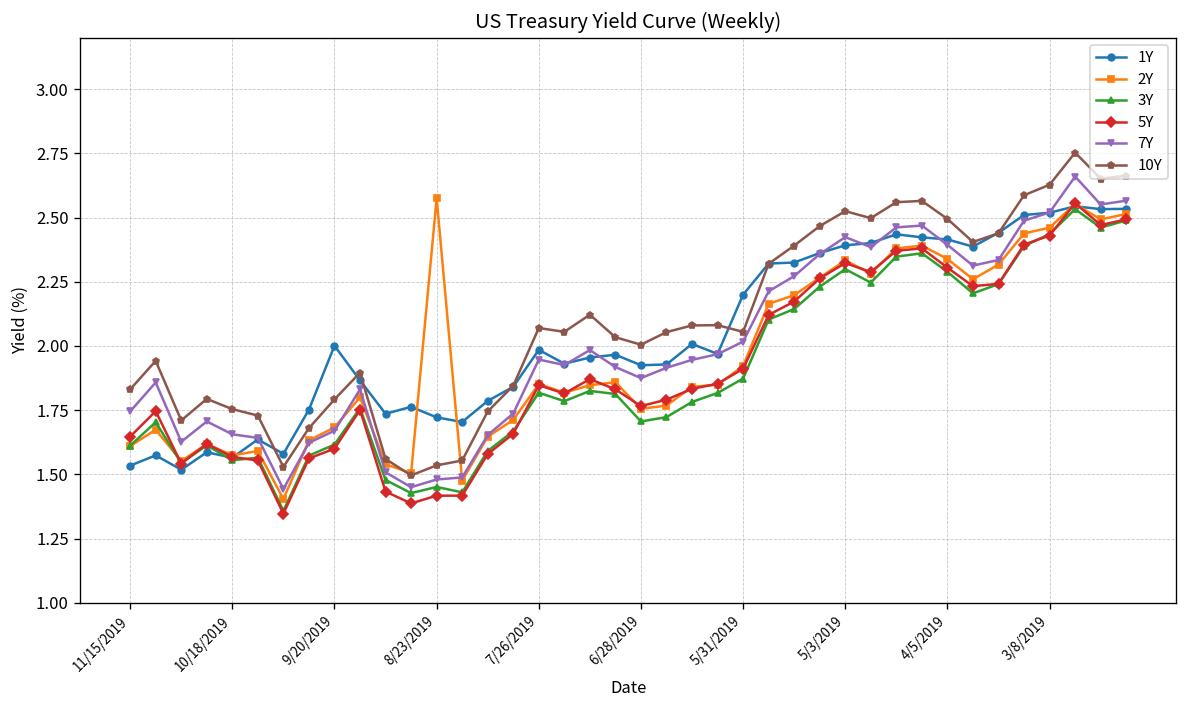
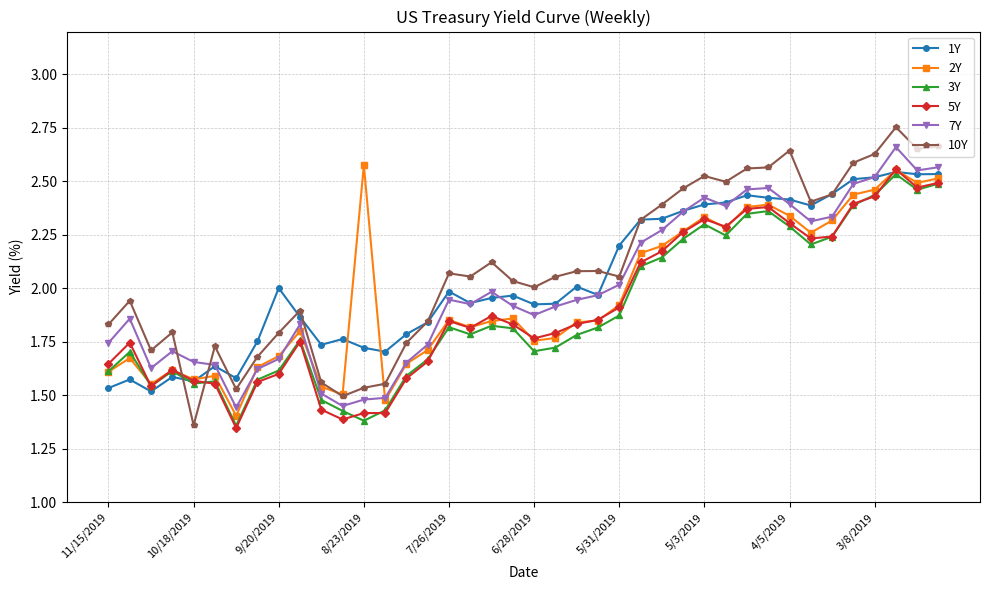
  {
    "1Y": {
      "11/15/2019": 1.53,
      "9/20/2019": 2.00,
      "8/23/2019": 1.72,
      "7/26/2019": 1.98,
      "6/28/2019": 1.93,
      "5/31/2019": 2.20,
      "5/3/2019": 2.39,
      "4/5/2019": 2.42
    },
    "2Y": {
      "9/20/2019": 1.68,
      "8/23/2019": 2.58,
      "4/5/2019": 2.34,
      "3/8/2019": 2.46
    },
    "3Y": {
      "9/20/2019": 1.62,
-     "8/23/2019": 1.45,
+     "8/23/2019": 1.38,
      "7/26/2019": 1.82,
      "6/28/2019": 1.71,
      "5/31/2019": 1.87,
      "5/3/2019": 2.30,
      "4/5/2019": 2.29
    },
    "5Y": {
      "11/15/2019": 1.65,
      "9/20/2019": 1.60,
      "8/23/2019": 1.42,
      "4/5/2019": 2.31
    },
    "7Y": {
      "11/15/2019": 1.75,
      "10/18/2019": 1.66,
      "9/20/2019": 1.67,
      "8/23/2019": 1.48,
      "7/26/2019": 1.95,
      "6/28/2019": 1.88,
      "5/31/2019": 2.02,
      "5/3/2019": 2.42,
      "4/5/2019": 2.39
    },
    "10Y": {
      "11/15/2019": 1.83,
-     "10/18/2019": 1.75,
+     "10/18/2019": 1.36,
      "9/20/2019": 1.79,
      "8/23/2019": 1.54,
      "7/26/2019": 2.07,
      "6/28/2019": 2.01,
      "5/31/2019": 2.06,
      "5/3/2019": 2.53,
-     "4/5/2019": 2.50,
+     "4/5/2019": 2.64,
      "3/8/2019": 2.63
    }
  }
